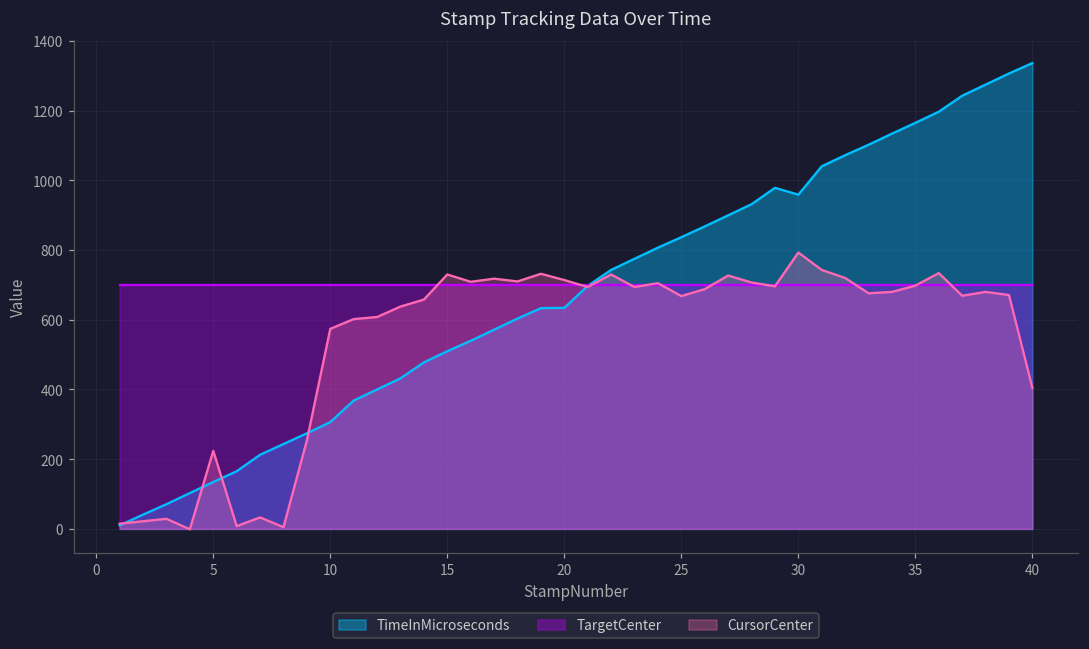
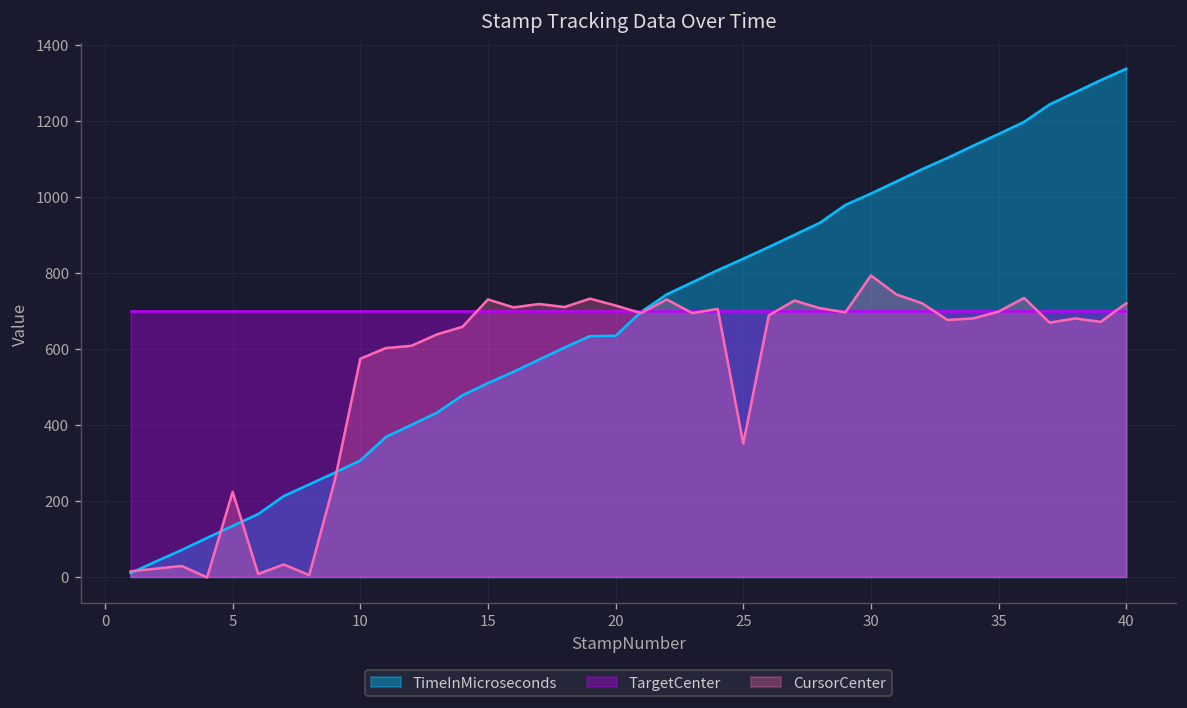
  {
    "TimeInMicroseconds": {
      "5": 130,
      "10": 310,
      "15": 510,
      "20": 630,
      "25": 840,
-     "30": 960,
+     "30": 1010,
      "35": 1170,
      "40": 1340
    },
    "TargetCenter": {
      "5": 700,
      "10": 700,
      "15": 700,
      "20": 700,
      "25": 700,
      "30": 700,
      "40": 700
    },
    "CursorCenter": {
      "5": 220,
      "10": 570,
      "15": 730,
      "20": 710,
-     "25": 670,
+     "25": 350,
      "30": 790,
-     "40": 410
+     "40": 720
    }
  }
